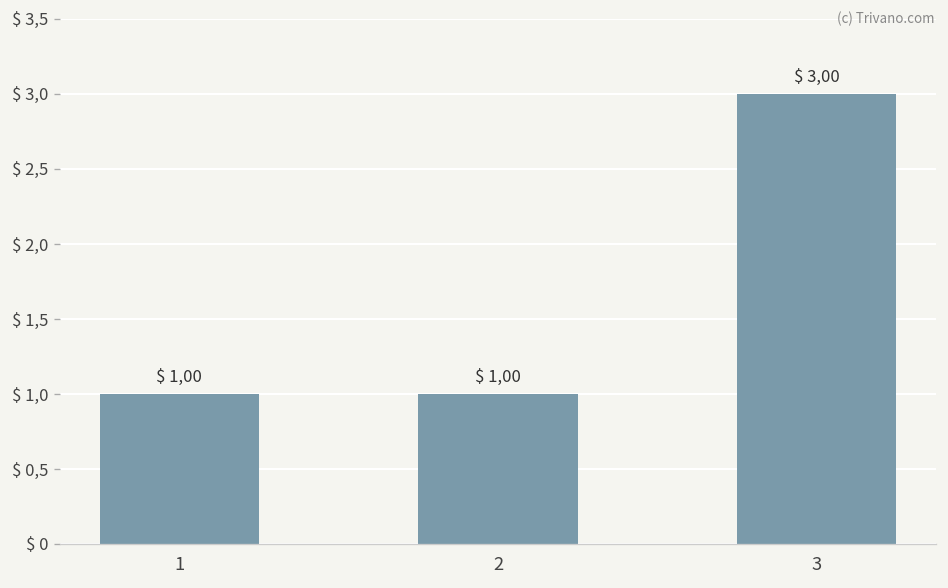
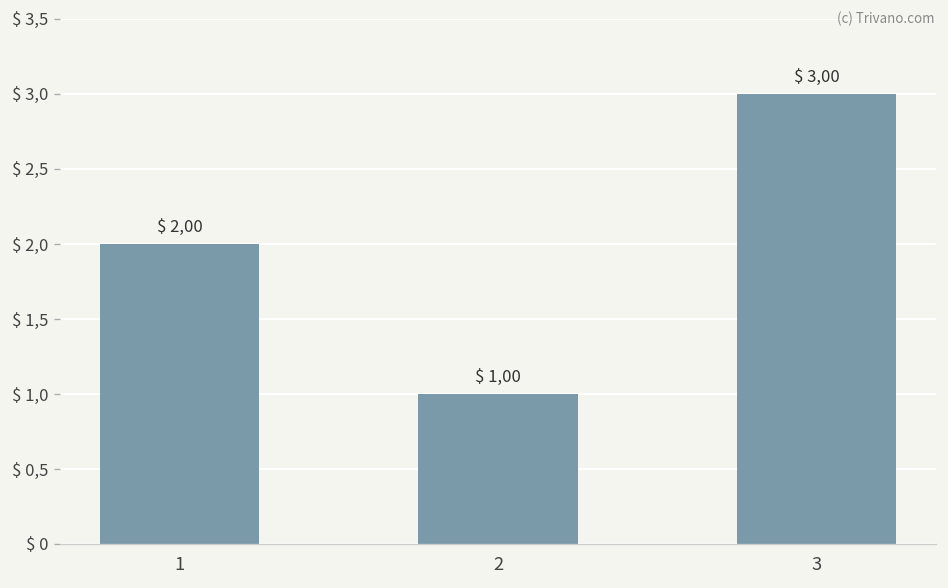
  {
-   "1": "1,00"
+   "1": "2,00"
  }
